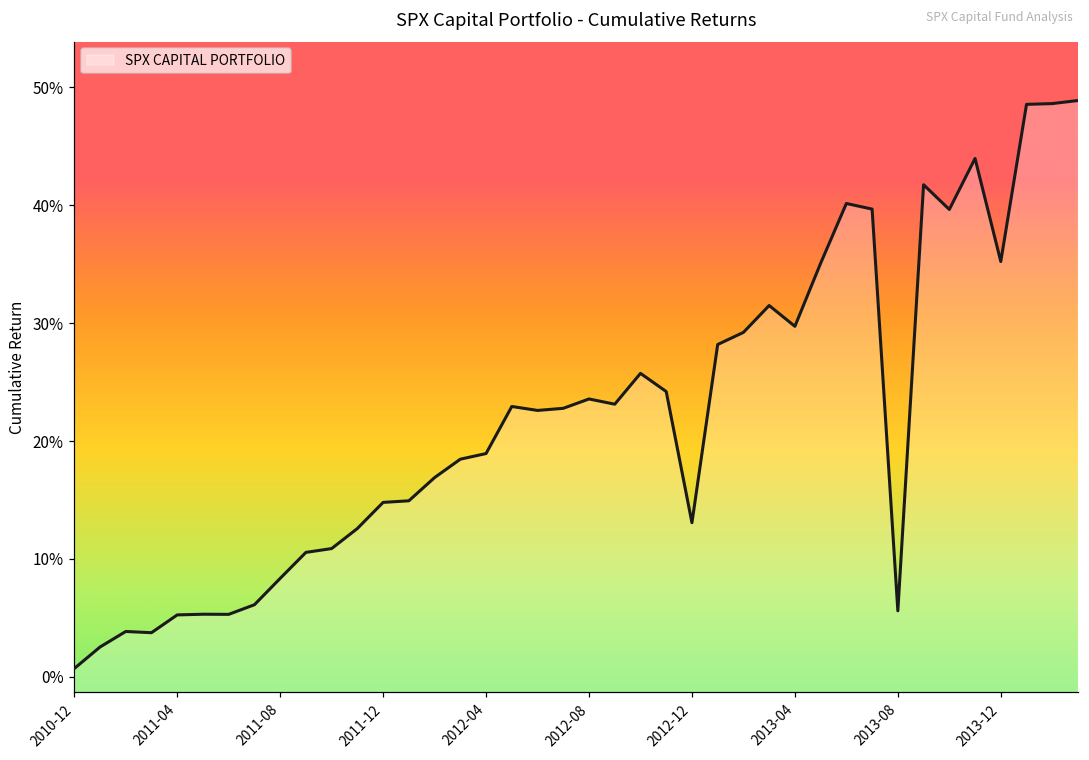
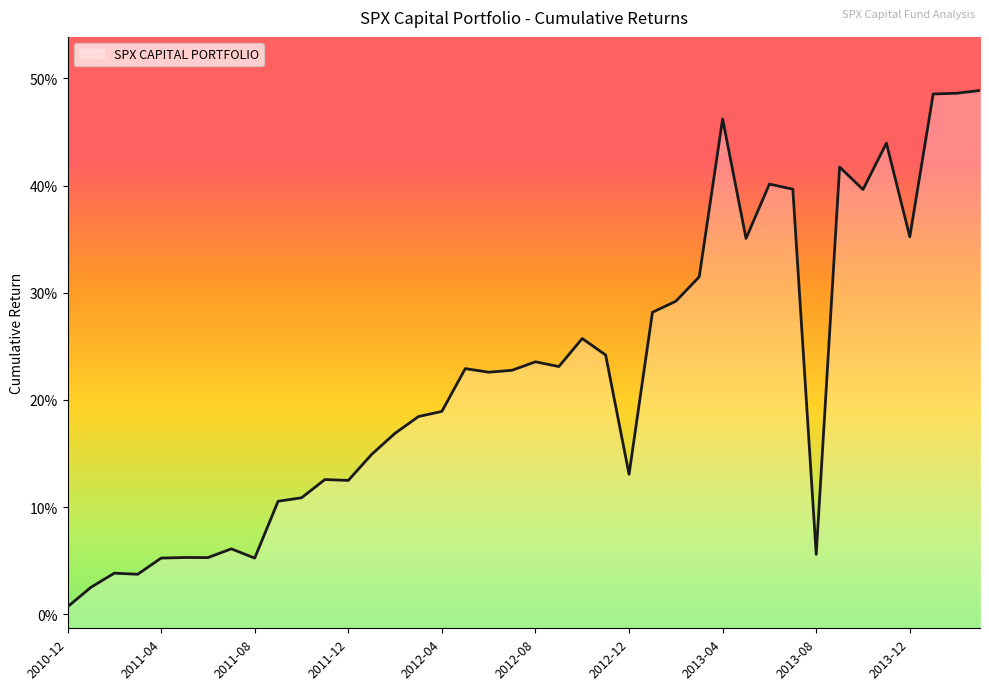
  {
    "2010-12": "0.7%",
    "2011-04": "5.2%",
-   "2011-08": "8.3%",
-   "2011-12": "14.8%",
+   "2011-08": "5.2%",
+   "2011-12": "12.5%",
    "2012-04": "18.9%",
    "2012-08": "23.6%",
    "2012-12": "13.1%",
-   "2013-04": "29.7%",
+   "2013-04": "46.2%",
    "2013-08": "5.6%",
    "2013-12": "35.2%"
  }
